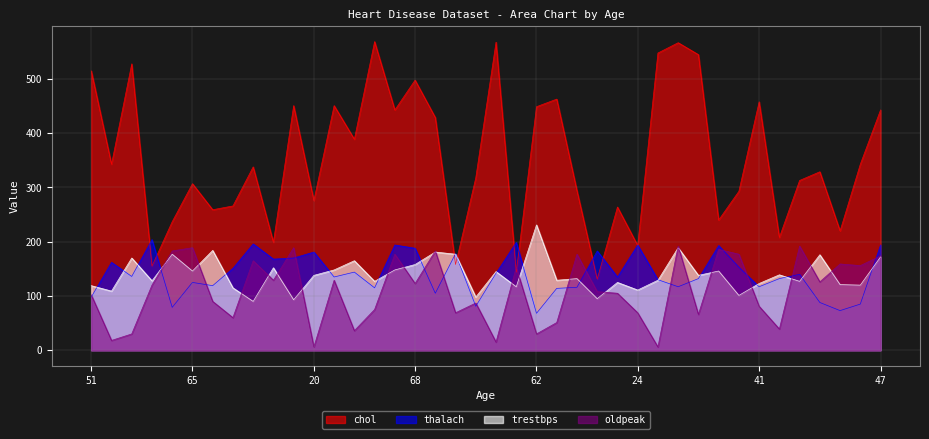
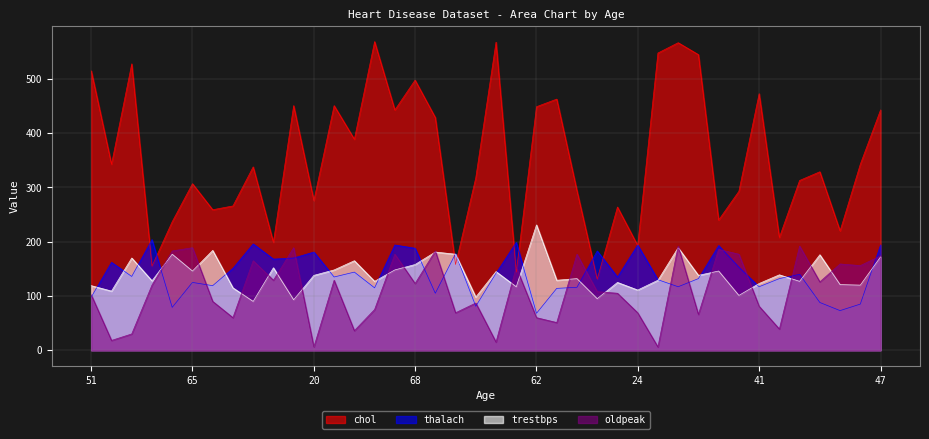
  {
    "chol": {
      "51": 520,
      "65": 310,
      "68": 500,
      "62": 450,
-     "41": 460,
+     "41": 470,
      "47": 440
    },
    "thalach": {
      "65": 130,
      "68": 190,
      "62": 70,
      "41": 120,
      "47": 190
    },
    "trestbps": {
      "51": 120,
      "65": 150,
      "68": 160,
      "62": 230,
      "41": 120
    },
    "oldpeak": {
      "65": 190,
      "68": 120,
-     "62": 30,
+     "62": 60,
      "41": 80
    }
  }
